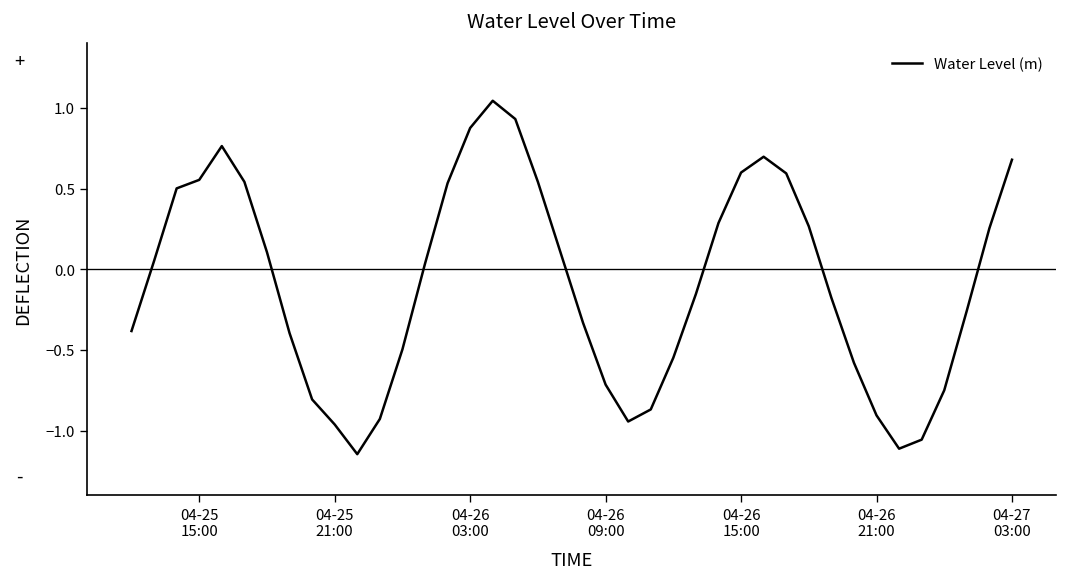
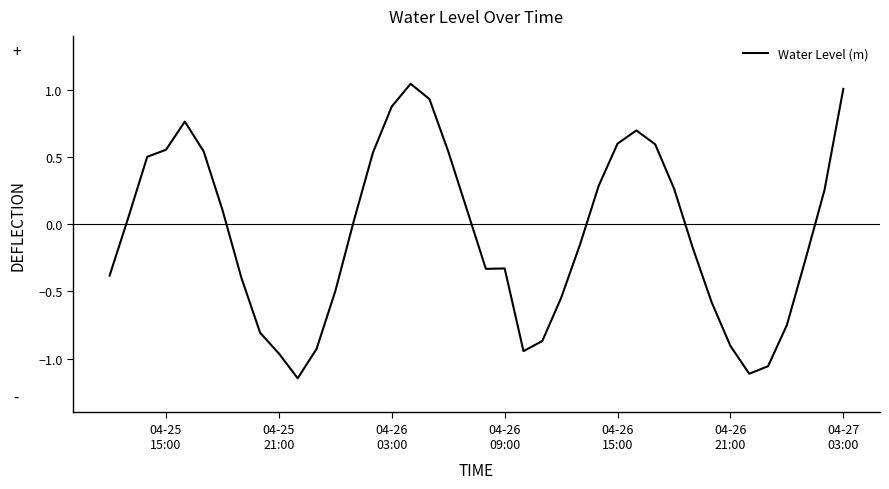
  {
    "04-25 15:00": 0.55,
    "04-25 21:00": -0.96,
    "04-26 03:00": 0.88,
-   "04-26 09:00": -0.71,
+   "04-26 09:00": -0.33,
    "04-26 15:00": 0.60,
    "04-26 21:00": -0.91,
-   "04-27 03:00": 0.68
+   "04-27 03:00": 1.01
  }
